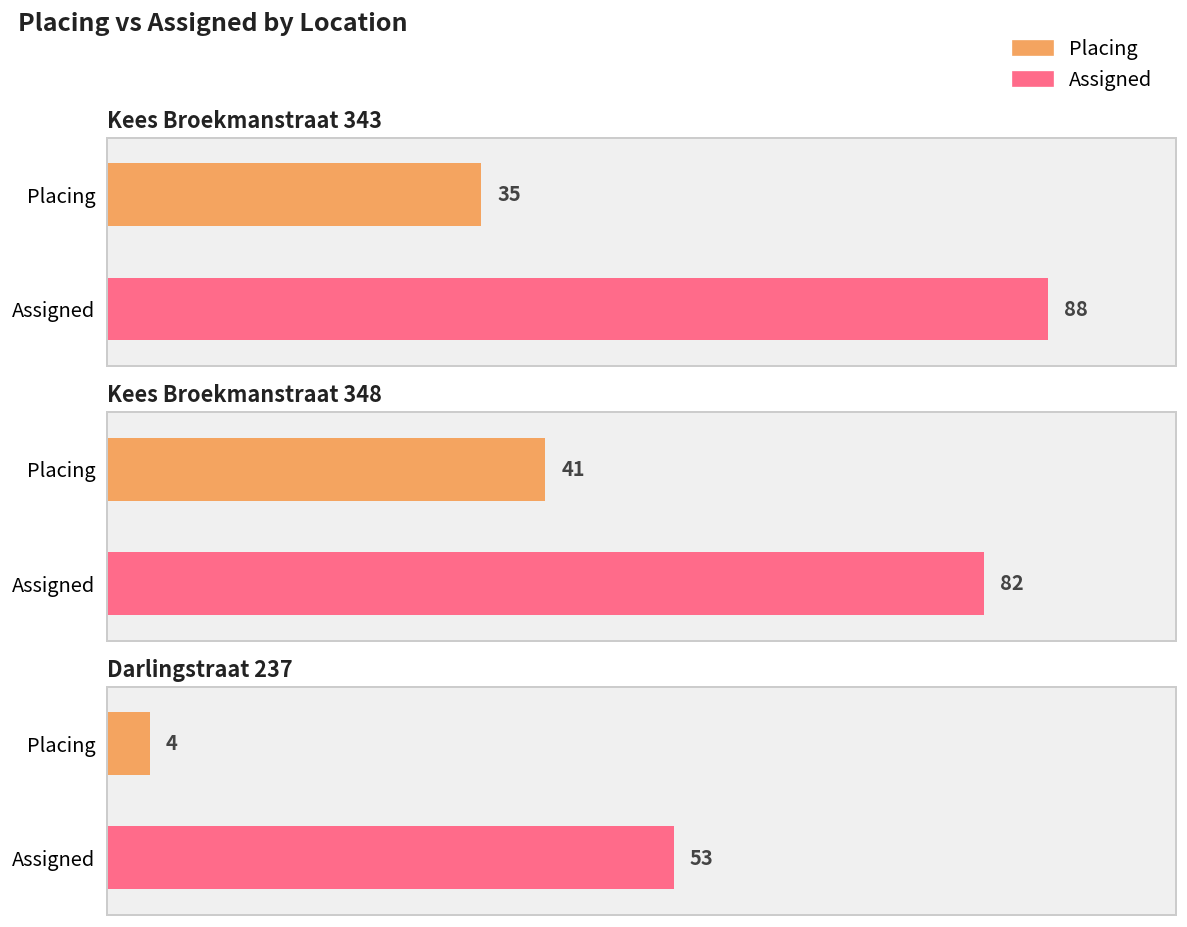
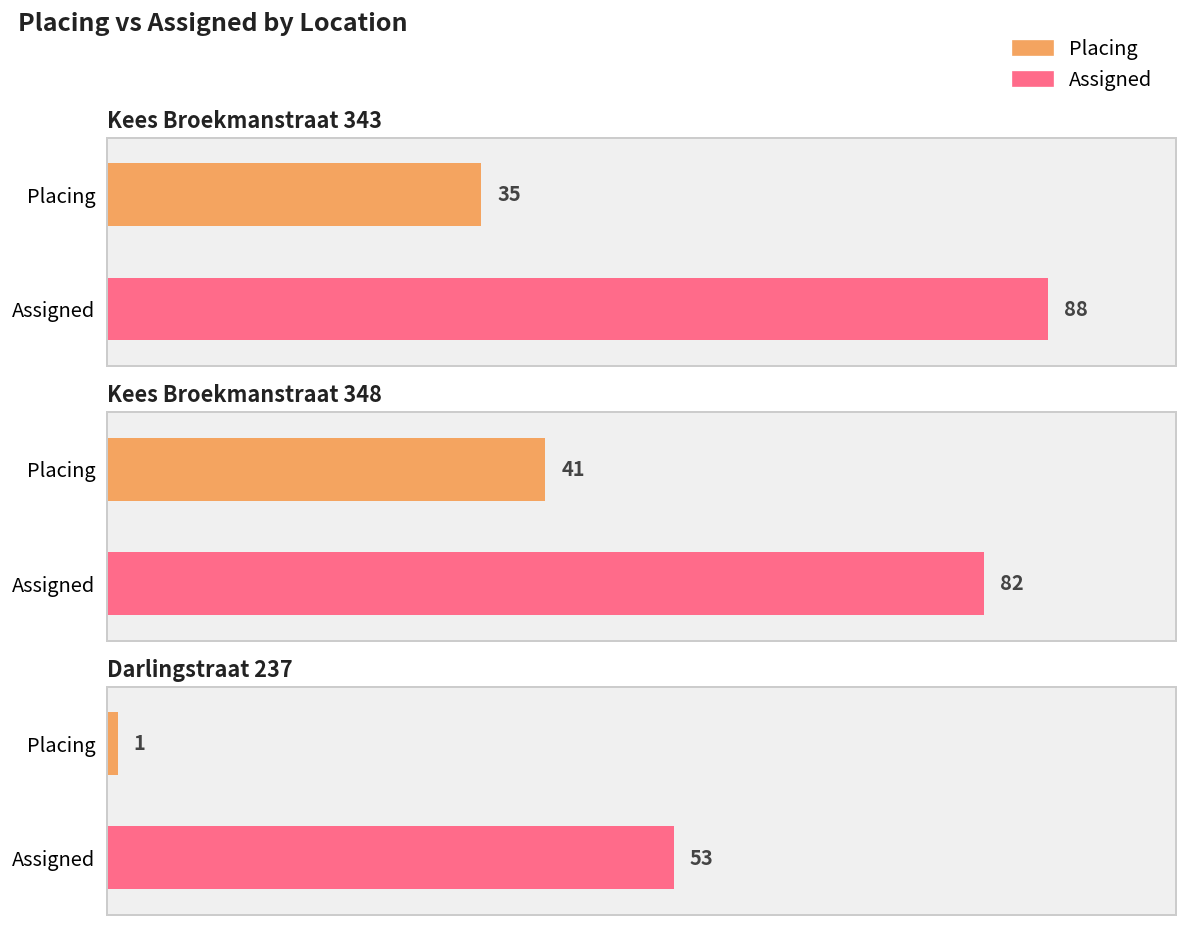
  {
    "Kees Broekmanstraat 343": {
      "Placing": 35,
      "Assigned": 88
    },
    "Kees Broekmanstraat 348": {
      "Placing": 41,
      "Assigned": 82
    },
    "Darlingstraat 237": {
-     "Placing": 4,
+     "Placing": 1,
      "Assigned": 53
    }
  }
